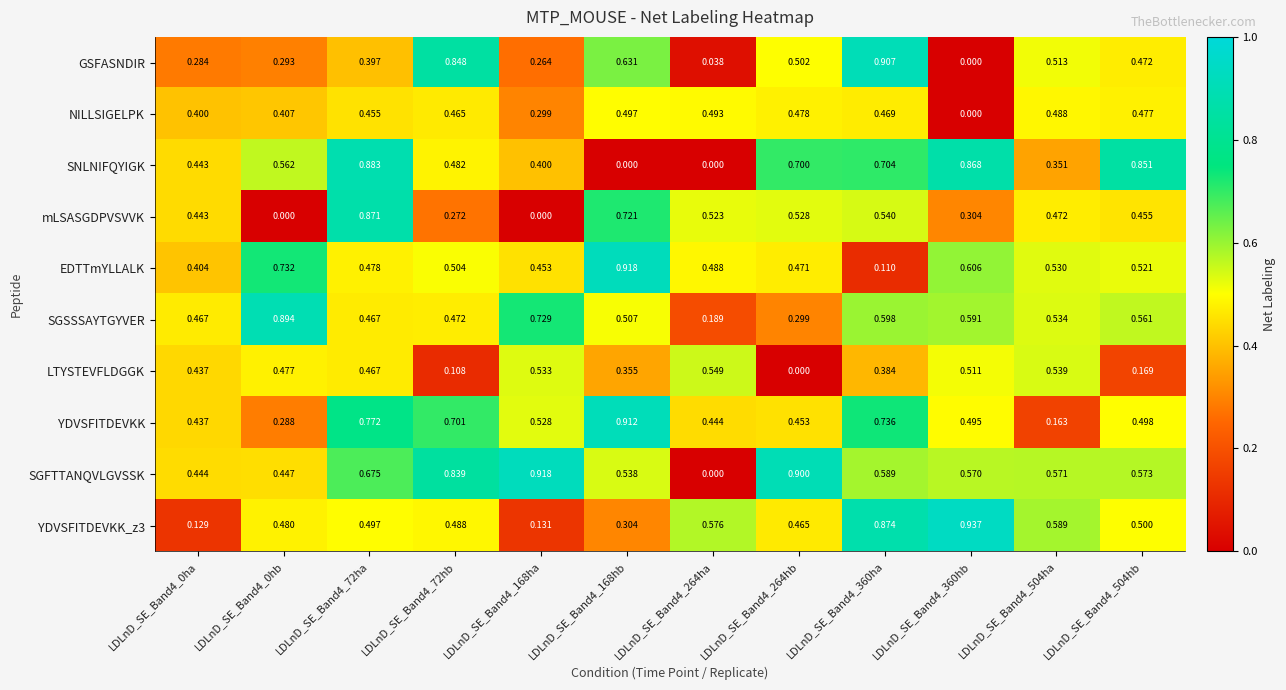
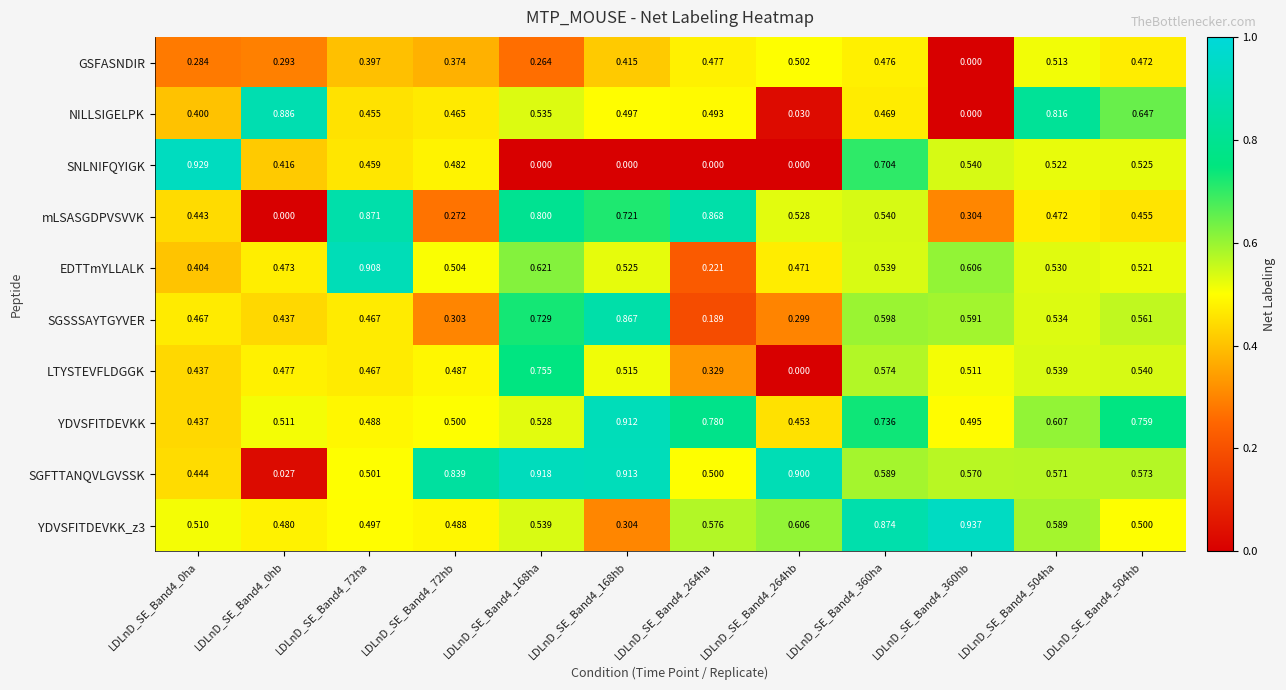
  {
    "GSFASNDIR": {
      "LDLnD_SE_Band4_0ha": 0.284,
      "LDLnD_SE_Band4_0hb": 0.293,
      "LDLnD_SE_Band4_72ha": 0.397,
-     "LDLnD_SE_Band4_72hb": 0.848,
+     "LDLnD_SE_Band4_72hb": 0.374,
      "LDLnD_SE_Band4_168ha": 0.264,
-     "LDLnD_SE_Band4_168hb": 0.631,
-     "LDLnD_SE_Band4_264ha": 0.038,
+     "LDLnD_SE_Band4_168hb": 0.415,
+     "LDLnD_SE_Band4_264ha": 0.477,
      "LDLnD_SE_Band4_264hb": 0.502,
-     "LDLnD_SE_Band4_360ha": 0.907,
+     "LDLnD_SE_Band4_360ha": 0.476,
      "LDLnD_SE_Band4_360hb": 0.000,
      "LDLnD_SE_Band4_504ha": 0.513,
      "LDLnD_SE_Band4_504hb": 0.472
    },
    "NILLSIGELPK": {
      "LDLnD_SE_Band4_0ha": 0.400,
-     "LDLnD_SE_Band4_0hb": 0.407,
+     "LDLnD_SE_Band4_0hb": 0.886,
      "LDLnD_SE_Band4_72ha": 0.455,
      "LDLnD_SE_Band4_72hb": 0.465,
-     "LDLnD_SE_Band4_168ha": 0.299,
+     "LDLnD_SE_Band4_168ha": 0.535,
      "LDLnD_SE_Band4_168hb": 0.497,
      "LDLnD_SE_Band4_264ha": 0.493,
-     "LDLnD_SE_Band4_264hb": 0.478,
+     "LDLnD_SE_Band4_264hb": 0.030,
      "LDLnD_SE_Band4_360ha": 0.469,
      "LDLnD_SE_Band4_360hb": 0.000,
-     "LDLnD_SE_Band4_504ha": 0.488,
-     "LDLnD_SE_Band4_504hb": 0.477
+     "LDLnD_SE_Band4_504ha": 0.816,
+     "LDLnD_SE_Band4_504hb": 0.647
    },
    "SNLNIFQYIGK": {
-     "LDLnD_SE_Band4_0ha": 0.443,
-     "LDLnD_SE_Band4_0hb": 0.562,
-     "LDLnD_SE_Band4_72ha": 0.883,
+     "LDLnD_SE_Band4_0ha": 0.929,
+     "LDLnD_SE_Band4_0hb": 0.416,
+     "LDLnD_SE_Band4_72ha": 0.459,
      "LDLnD_SE_Band4_72hb": 0.482,
-     "LDLnD_SE_Band4_168ha": 0.400,
+     "LDLnD_SE_Band4_168ha": 0.000,
      "LDLnD_SE_Band4_168hb": 0.000,
      "LDLnD_SE_Band4_264ha": 0.000,
-     "LDLnD_SE_Band4_264hb": 0.700,
+     "LDLnD_SE_Band4_264hb": 0.000,
      "LDLnD_SE_Band4_360ha": 0.704,
-     "LDLnD_SE_Band4_360hb": 0.868,
-     "LDLnD_SE_Band4_504ha": 0.351,
-     "LDLnD_SE_Band4_504hb": 0.851
+     "LDLnD_SE_Band4_360hb": 0.540,
+     "LDLnD_SE_Band4_504ha": 0.522,
+     "LDLnD_SE_Band4_504hb": 0.525
    },
    "mLSASGDPVSVVK": {
      "LDLnD_SE_Band4_0ha": 0.443,
      "LDLnD_SE_Band4_0hb": 0.000,
      "LDLnD_SE_Band4_72ha": 0.871,
      "LDLnD_SE_Band4_72hb": 0.272,
-     "LDLnD_SE_Band4_168ha": 0.000,
+     "LDLnD_SE_Band4_168ha": 0.800,
      "LDLnD_SE_Band4_168hb": 0.721,
-     "LDLnD_SE_Band4_264ha": 0.523,
+     "LDLnD_SE_Band4_264ha": 0.868,
      "LDLnD_SE_Band4_264hb": 0.528,
      "LDLnD_SE_Band4_360ha": 0.540,
      "LDLnD_SE_Band4_360hb": 0.304,
      "LDLnD_SE_Band4_504ha": 0.472,
      "LDLnD_SE_Band4_504hb": 0.455
    },
    "EDTTmYLLALK": {
      "LDLnD_SE_Band4_0ha": 0.404,
-     "LDLnD_SE_Band4_0hb": 0.732,
-     "LDLnD_SE_Band4_72ha": 0.478,
+     "LDLnD_SE_Band4_0hb": 0.473,
+     "LDLnD_SE_Band4_72ha": 0.908,
      "LDLnD_SE_Band4_72hb": 0.504,
-     "LDLnD_SE_Band4_168ha": 0.453,
-     "LDLnD_SE_Band4_168hb": 0.918,
-     "LDLnD_SE_Band4_264ha": 0.488,
+     "LDLnD_SE_Band4_168ha": 0.621,
+     "LDLnD_SE_Band4_168hb": 0.525,
+     "LDLnD_SE_Band4_264ha": 0.221,
      "LDLnD_SE_Band4_264hb": 0.471,
-     "LDLnD_SE_Band4_360ha": 0.110,
+     "LDLnD_SE_Band4_360ha": 0.539,
      "LDLnD_SE_Band4_360hb": 0.606,
      "LDLnD_SE_Band4_504ha": 0.530,
      "LDLnD_SE_Band4_504hb": 0.521
    },
    "SGSSSAYTGYVER": {
      "LDLnD_SE_Band4_0ha": 0.467,
-     "LDLnD_SE_Band4_0hb": 0.894,
+     "LDLnD_SE_Band4_0hb": 0.437,
      "LDLnD_SE_Band4_72ha": 0.467,
-     "LDLnD_SE_Band4_72hb": 0.472,
+     "LDLnD_SE_Band4_72hb": 0.303,
      "LDLnD_SE_Band4_168ha": 0.729,
-     "LDLnD_SE_Band4_168hb": 0.507,
+     "LDLnD_SE_Band4_168hb": 0.867,
      "LDLnD_SE_Band4_264ha": 0.189,
      "LDLnD_SE_Band4_264hb": 0.299,
      "LDLnD_SE_Band4_360ha": 0.598,
      "LDLnD_SE_Band4_360hb": 0.591,
      "LDLnD_SE_Band4_504ha": 0.534,
      "LDLnD_SE_Band4_504hb": 0.561
    },
    "LTYSTEVFLDGGK": {
      "LDLnD_SE_Band4_0ha": 0.437,
      "LDLnD_SE_Band4_0hb": 0.477,
      "LDLnD_SE_Band4_72ha": 0.467,
-     "LDLnD_SE_Band4_72hb": 0.108,
-     "LDLnD_SE_Band4_168ha": 0.533,
-     "LDLnD_SE_Band4_168hb": 0.355,
-     "LDLnD_SE_Band4_264ha": 0.549,
+     "LDLnD_SE_Band4_72hb": 0.487,
+     "LDLnD_SE_Band4_168ha": 0.755,
+     "LDLnD_SE_Band4_168hb": 0.515,
+     "LDLnD_SE_Band4_264ha": 0.329,
      "LDLnD_SE_Band4_264hb": 0.000,
-     "LDLnD_SE_Band4_360ha": 0.384,
+     "LDLnD_SE_Band4_360ha": 0.574,
      "LDLnD_SE_Band4_360hb": 0.511,
      "LDLnD_SE_Band4_504ha": 0.539,
-     "LDLnD_SE_Band4_504hb": 0.169
+     "LDLnD_SE_Band4_504hb": 0.540
    },
    "YDVSFITDEVKK": {
      "LDLnD_SE_Band4_0ha": 0.437,
-     "LDLnD_SE_Band4_0hb": 0.288,
-     "LDLnD_SE_Band4_72ha": 0.772,
-     "LDLnD_SE_Band4_72hb": 0.701,
+     "LDLnD_SE_Band4_0hb": 0.511,
+     "LDLnD_SE_Band4_72ha": 0.488,
+     "LDLnD_SE_Band4_72hb": 0.500,
      "LDLnD_SE_Band4_168ha": 0.528,
      "LDLnD_SE_Band4_168hb": 0.912,
-     "LDLnD_SE_Band4_264ha": 0.444,
+     "LDLnD_SE_Band4_264ha": 0.780,
      "LDLnD_SE_Band4_264hb": 0.453,
      "LDLnD_SE_Band4_360ha": 0.736,
      "LDLnD_SE_Band4_360hb": 0.495,
-     "LDLnD_SE_Band4_504ha": 0.163,
-     "LDLnD_SE_Band4_504hb": 0.498
+     "LDLnD_SE_Band4_504ha": 0.607,
+     "LDLnD_SE_Band4_504hb": 0.759
    },
    "SGFTTANQVLGVSSK": {
      "LDLnD_SE_Band4_0ha": 0.444,
-     "LDLnD_SE_Band4_0hb": 0.447,
-     "LDLnD_SE_Band4_72ha": 0.675,
+     "LDLnD_SE_Band4_0hb": 0.027,
+     "LDLnD_SE_Band4_72ha": 0.501,
      "LDLnD_SE_Band4_72hb": 0.839,
      "LDLnD_SE_Band4_168ha": 0.918,
-     "LDLnD_SE_Band4_168hb": 0.538,
-     "LDLnD_SE_Band4_264ha": 0.000,
+     "LDLnD_SE_Band4_168hb": 0.913,
+     "LDLnD_SE_Band4_264ha": 0.500,
      "LDLnD_SE_Band4_264hb": 0.900,
      "LDLnD_SE_Band4_360ha": 0.589,
      "LDLnD_SE_Band4_360hb": 0.570,
      "LDLnD_SE_Band4_504ha": 0.571,
      "LDLnD_SE_Band4_504hb": 0.573
    },
    "YDVSFITDEVKK_z3": {
-     "LDLnD_SE_Band4_0ha": 0.129,
+     "LDLnD_SE_Band4_0ha": 0.510,
      "LDLnD_SE_Band4_0hb": 0.480,
      "LDLnD_SE_Band4_72ha": 0.497,
      "LDLnD_SE_Band4_72hb": 0.488,
-     "LDLnD_SE_Band4_168ha": 0.131,
+     "LDLnD_SE_Band4_168ha": 0.539,
      "LDLnD_SE_Band4_168hb": 0.304,
      "LDLnD_SE_Band4_264ha": 0.576,
-     "LDLnD_SE_Band4_264hb": 0.465,
+     "LDLnD_SE_Band4_264hb": 0.606,
      "LDLnD_SE_Band4_360ha": 0.874,
      "LDLnD_SE_Band4_360hb": 0.937,
      "LDLnD_SE_Band4_504ha": 0.589,
      "LDLnD_SE_Band4_504hb": 0.500
    }
  }
